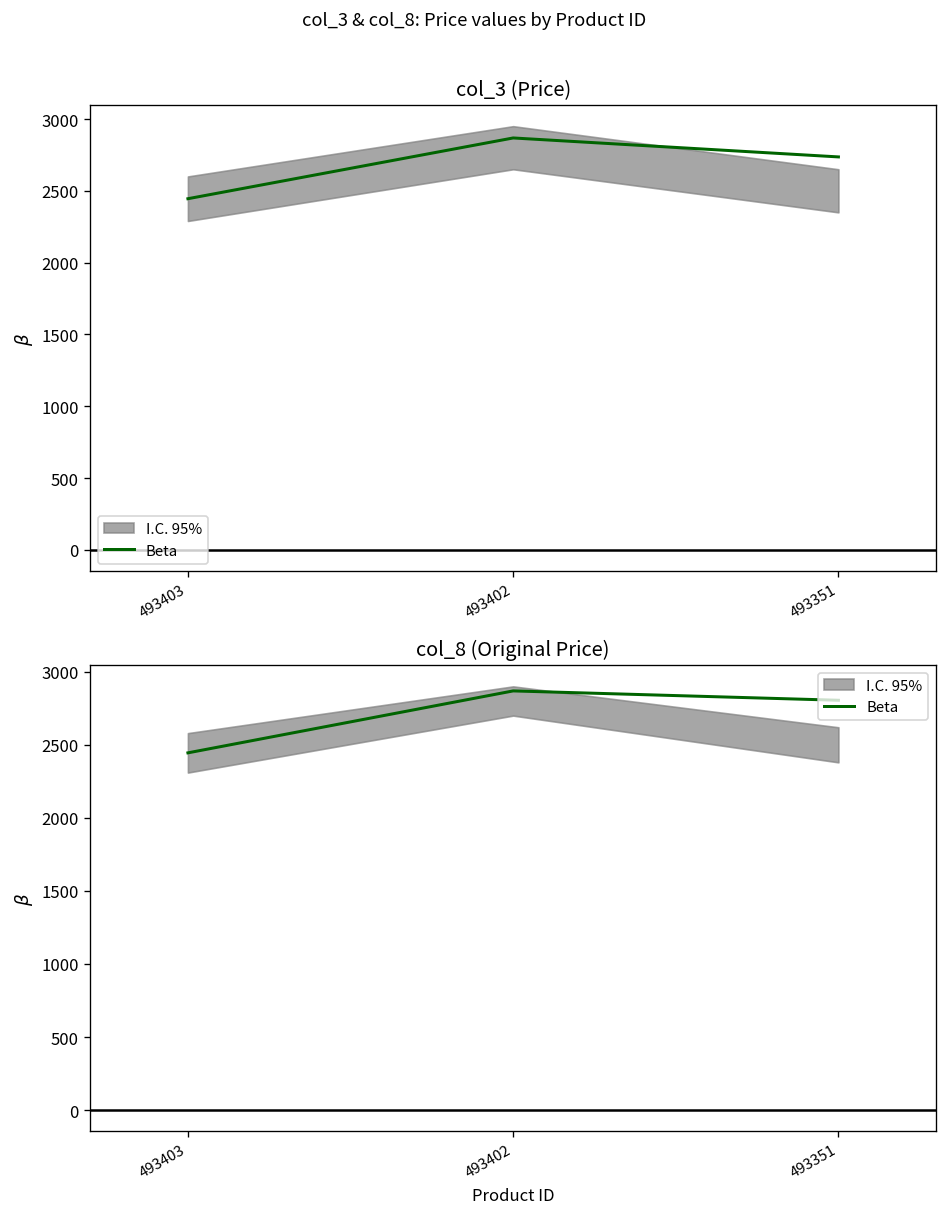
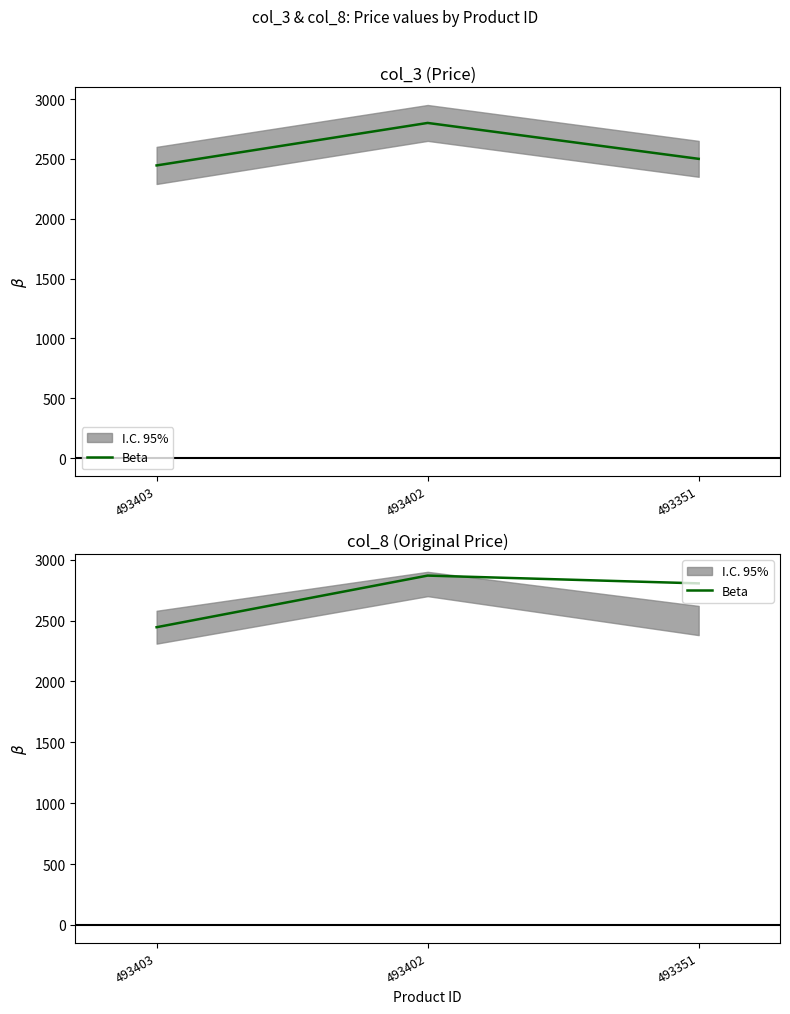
  {
    "col_3 (Price)": {
      "Beta": {
        "493403": 2450,
-       "493402": 2870,
-       "493351": 2740
+       "493402": 2800,
+       "493351": 2500
      }
    },
    "col_8 (Original Price)": {
      "Beta": {
        "493403": 2450,
        "493402": 2870
      }
    }
  }
